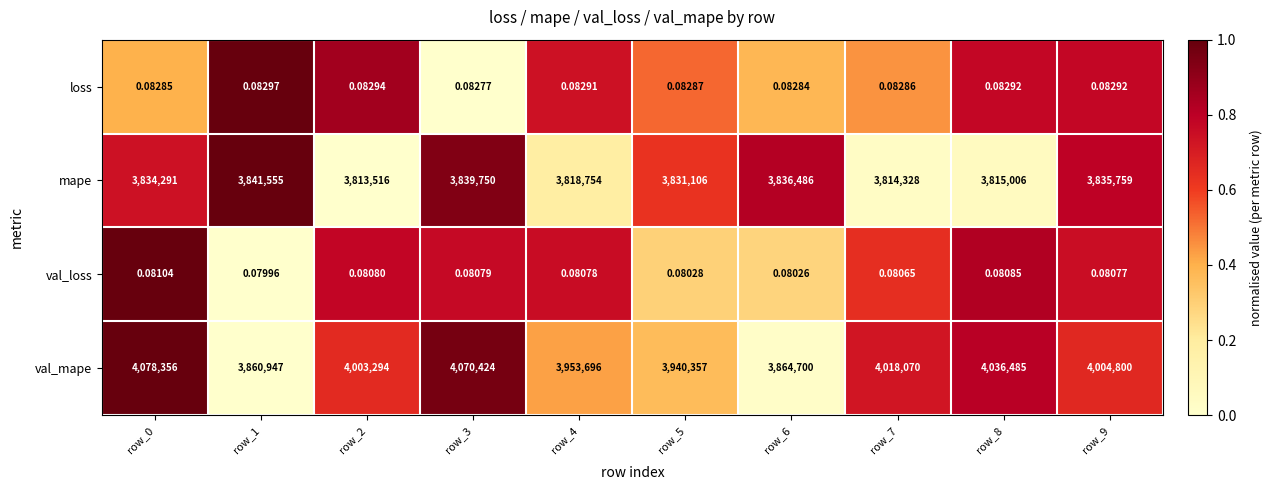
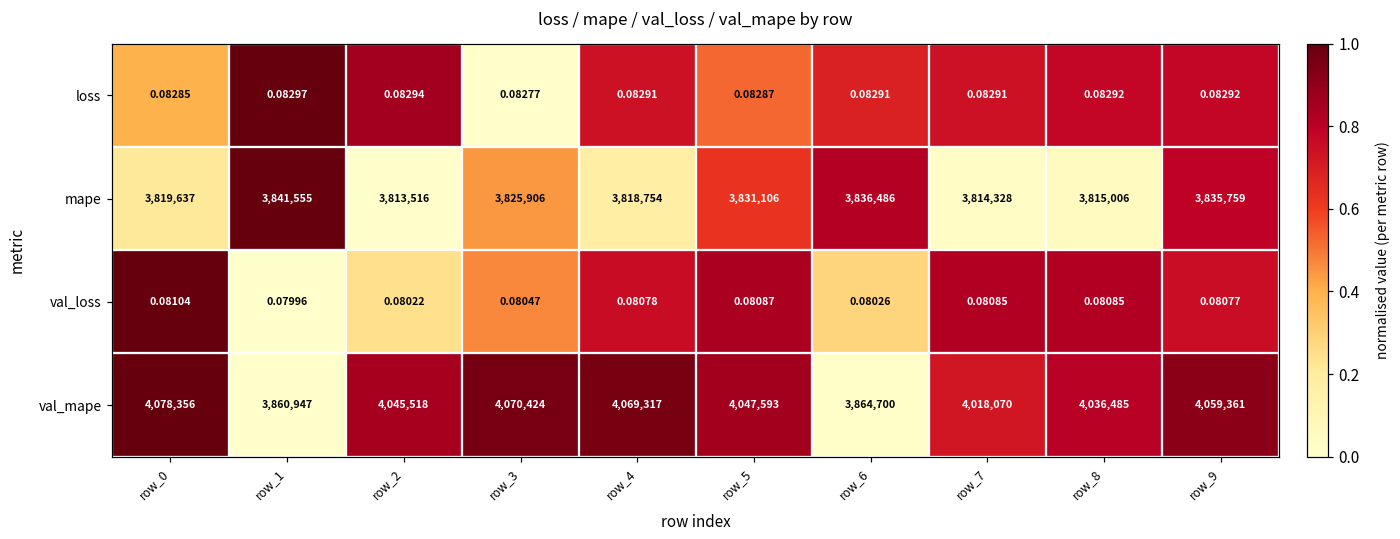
  {
    "loss": {
      "row_0": "0.08285",
      "row_1": "0.08297",
      "row_2": "0.08294",
      "row_3": "0.08277",
      "row_4": "0.08291",
      "row_5": "0.08287",
-     "row_6": "0.08284",
-     "row_7": "0.08286",
+     "row_6": "0.08291",
+     "row_7": "0.08291",
      "row_8": "0.08292",
      "row_9": "0.08292"
    },
    "mape": {
-     "row_0": "3,834,291",
+     "row_0": "3,819,637",
      "row_1": "3,841,555",
      "row_2": "3,813,516",
-     "row_3": "3,839,750",
+     "row_3": "3,825,906",
      "row_4": "3,818,754",
      "row_5": "3,831,106",
      "row_6": "3,836,486",
      "row_7": "3,814,328",
      "row_8": "3,815,006",
      "row_9": "3,835,759"
    },
    "val_loss": {
      "row_0": "0.08104",
      "row_1": "0.07996",
-     "row_2": "0.08080",
-     "row_3": "0.08079",
+     "row_2": "0.08022",
+     "row_3": "0.08047",
      "row_4": "0.08078",
-     "row_5": "0.08028",
+     "row_5": "0.08087",
      "row_6": "0.08026",
-     "row_7": "0.08065",
+     "row_7": "0.08085",
      "row_8": "0.08085",
      "row_9": "0.08077"
    },
    "val_mape": {
      "row_0": "4,078,356",
      "row_1": "3,860,947",
-     "row_2": "4,003,294",
+     "row_2": "4,045,518",
      "row_3": "4,070,424",
-     "row_4": "3,953,696",
-     "row_5": "3,940,357",
+     "row_4": "4,069,317",
+     "row_5": "4,047,593",
      "row_6": "3,864,700",
      "row_7": "4,018,070",
      "row_8": "4,036,485",
-     "row_9": "4,004,800"
+     "row_9": "4,059,361"
    }
  }
